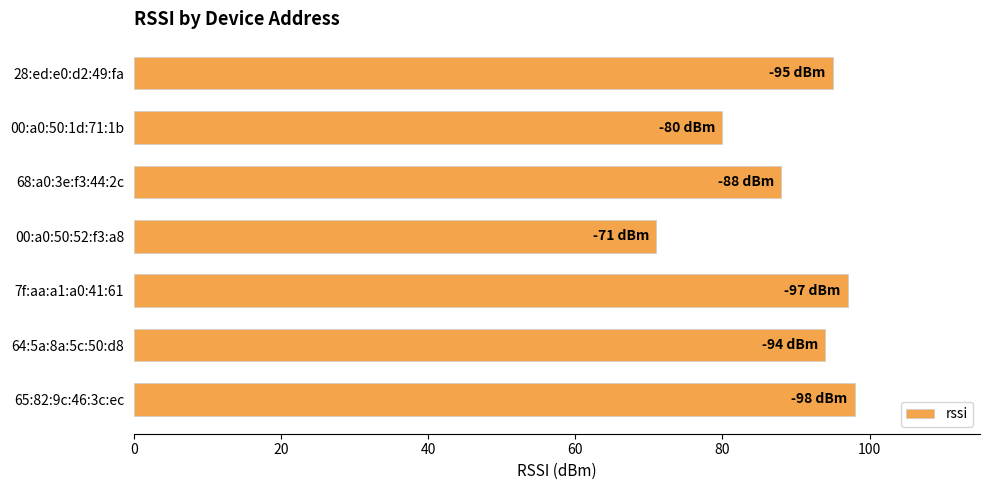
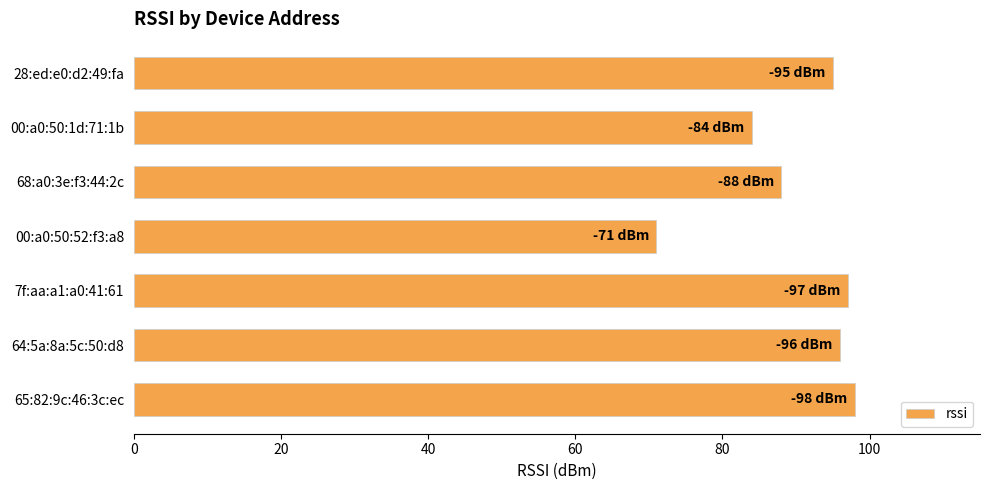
  {
-   "00:a0:50:1d:71:1b": -80,
-   "64:5a:8a:5c:50:d8": -94
+   "00:a0:50:1d:71:1b": -84,
+   "64:5a:8a:5c:50:d8": -96
  }
